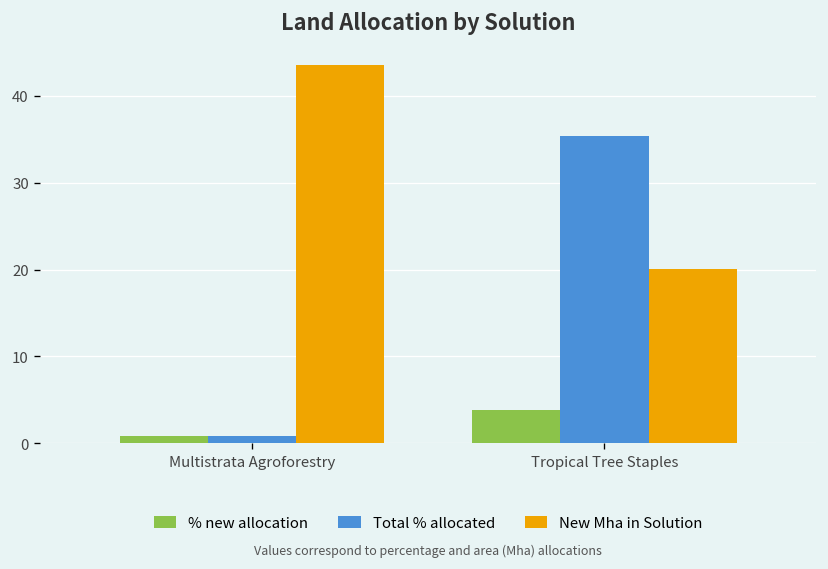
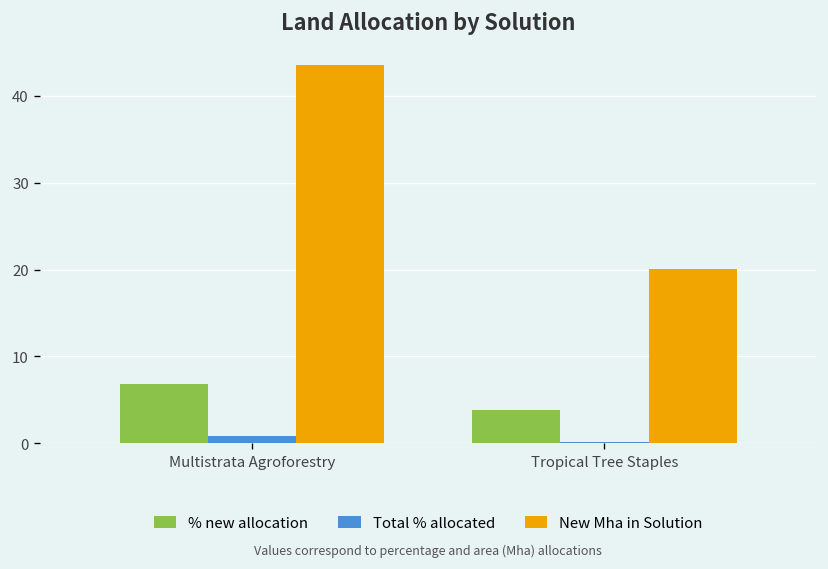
  {
    "% new allocation": {
-     "Multistrata Agroforestry": 1,
+     "Multistrata Agroforestry": 7,
      "Tropical Tree Staples": 4
    },
    "Total % allocated": {
      "Multistrata Agroforestry": 1,
-     "Tropical Tree Staples": 35
+     "Tropical Tree Staples": 0
    },
    "New Mha in Solution": {
      "Multistrata Agroforestry": 44,
      "Tropical Tree Staples": 20
    }
  }
